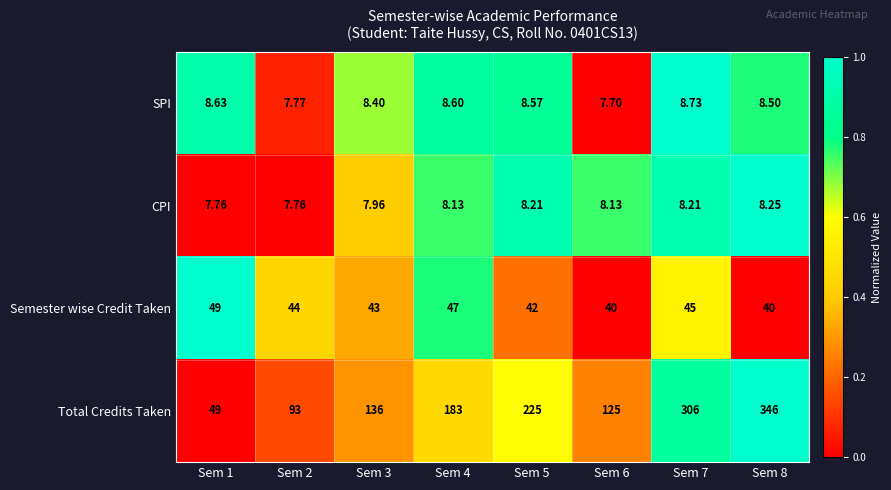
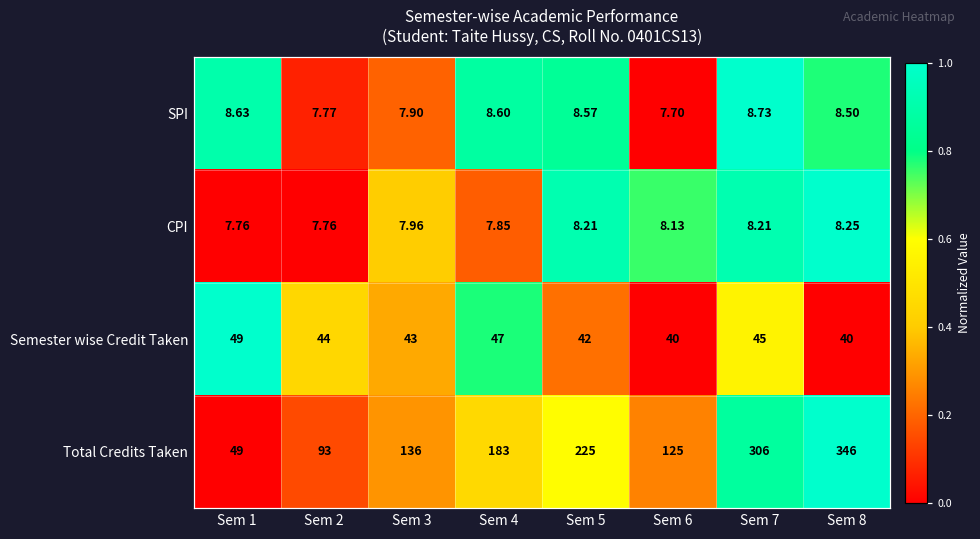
  {
    "SPI": {
      "Sem 1": 8.63,
      "Sem 2": 7.77,
-     "Sem 3": 8.40,
+     "Sem 3": 7.90,
      "Sem 4": 8.60,
      "Sem 5": 8.57,
      "Sem 6": 7.70,
      "Sem 7": 8.73,
      "Sem 8": 8.50
    },
    "CPI": {
      "Sem 1": 7.76,
      "Sem 2": 7.76,
      "Sem 3": 7.96,
-     "Sem 4": 8.13,
+     "Sem 4": 7.85,
      "Sem 5": 8.21,
      "Sem 6": 8.13,
      "Sem 7": 8.21,
      "Sem 8": 8.25
    },
    "Semester wise Credit Taken": {
      "Sem 1": 49,
      "Sem 2": 44,
      "Sem 3": 43,
      "Sem 4": 47,
      "Sem 5": 42,
      "Sem 6": 40,
      "Sem 7": 45,
      "Sem 8": 40
    },
    "Total Credits Taken": {
      "Sem 1": 49,
      "Sem 2": 93,
      "Sem 3": 136,
      "Sem 4": 183,
      "Sem 5": 225,
      "Sem 6": 125,
      "Sem 7": 306,
      "Sem 8": 346
    }
  }
